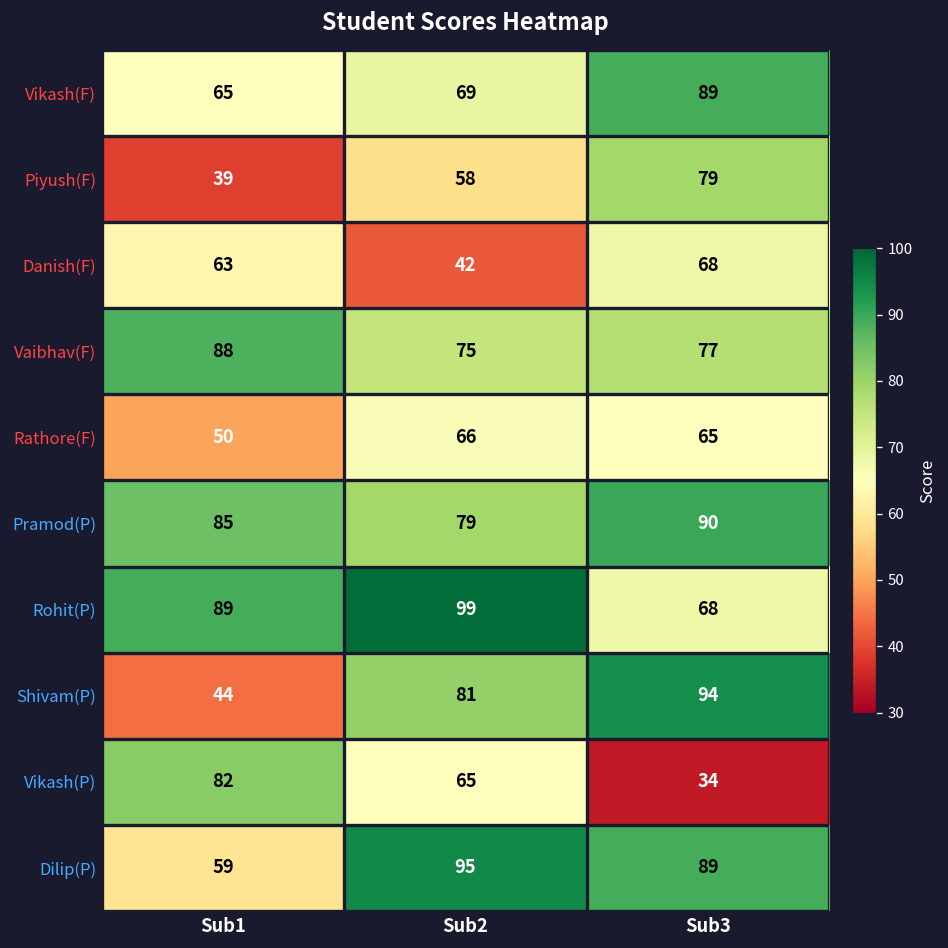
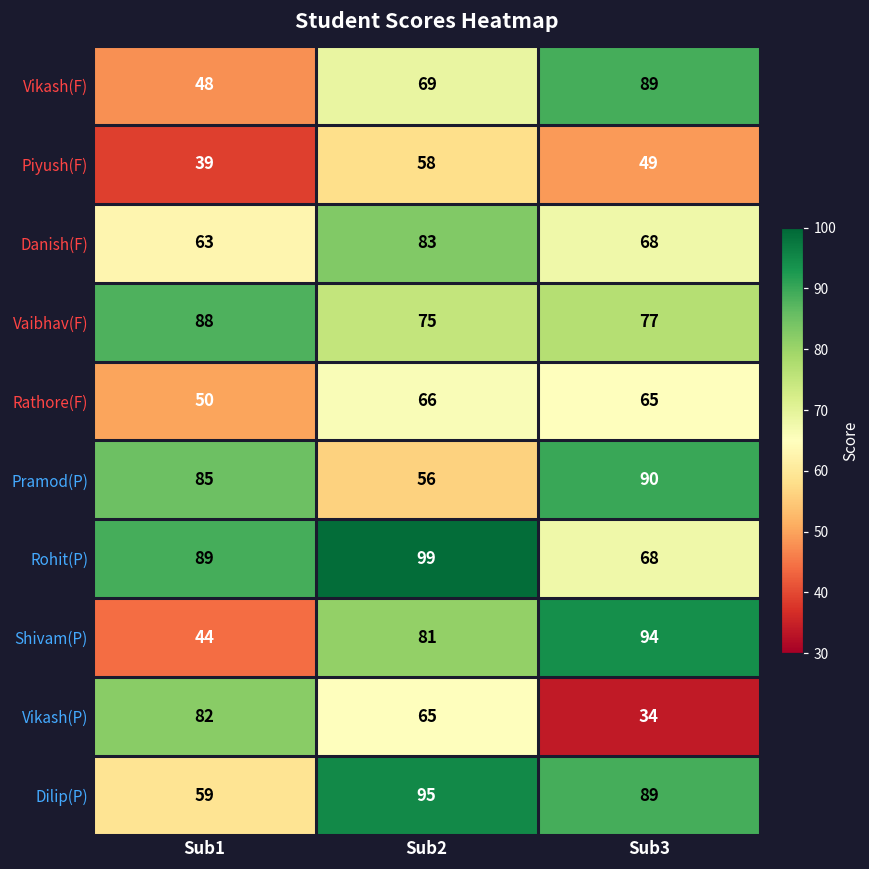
  {
    "Vikash(F)": {
-     "Sub1": 65,
+     "Sub1": 48,
      "Sub2": 69,
      "Sub3": 89
    },
    "Piyush(F)": {
      "Sub1": 39,
      "Sub2": 58,
-     "Sub3": 79
+     "Sub3": 49
    },
    "Danish(F)": {
      "Sub1": 63,
-     "Sub2": 42,
+     "Sub2": 83,
      "Sub3": 68
    },
    "Vaibhav(F)": {
      "Sub1": 88,
      "Sub2": 75,
      "Sub3": 77
    },
    "Rathore(F)": {
      "Sub1": 50,
      "Sub2": 66,
      "Sub3": 65
    },
    "Pramod(P)": {
      "Sub1": 85,
-     "Sub2": 79,
+     "Sub2": 56,
      "Sub3": 90
    },
    "Rohit(P)": {
      "Sub1": 89,
      "Sub2": 99,
      "Sub3": 68
    },
    "Shivam(P)": {
      "Sub1": 44,
      "Sub2": 81,
      "Sub3": 94
    },
    "Vikash(P)": {
      "Sub1": 82,
      "Sub2": 65,
      "Sub3": 34
    },
    "Dilip(P)": {
      "Sub1": 59,
      "Sub2": 95,
      "Sub3": 89
    }
  }
